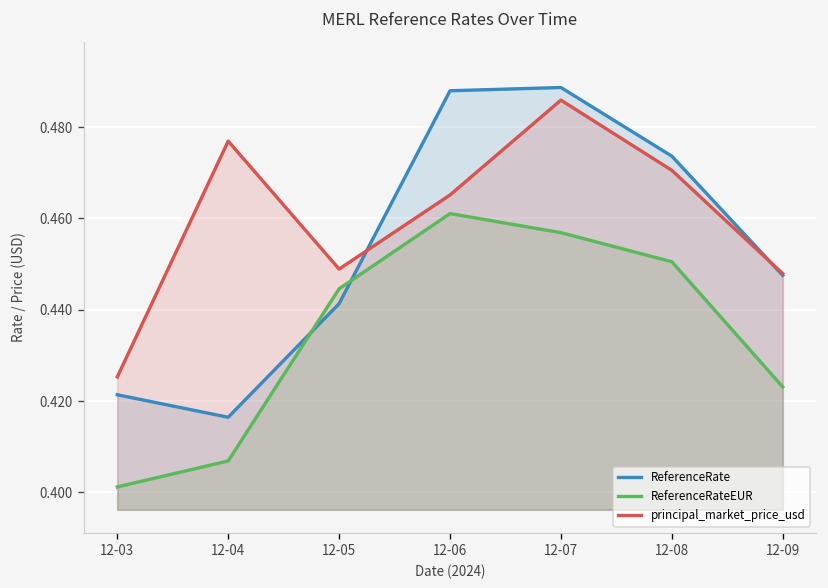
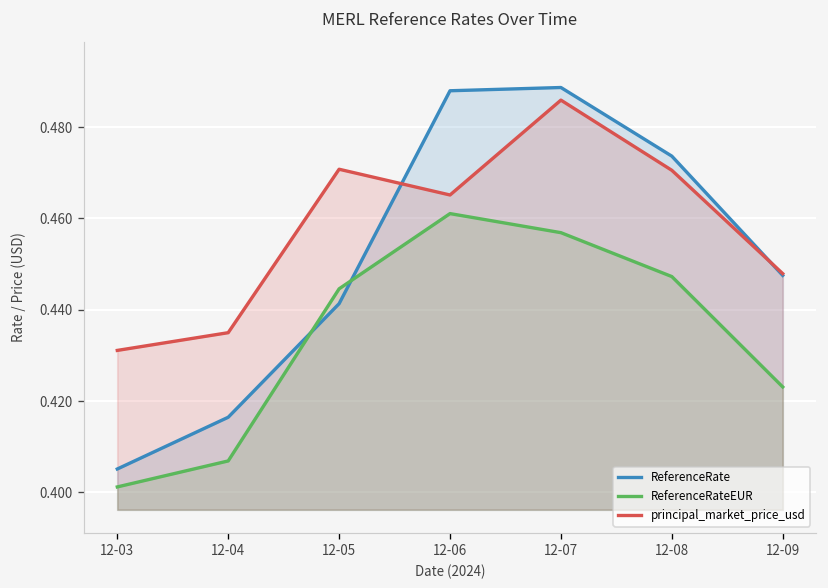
  {
    "ReferenceRate": {
-     "12-03": 0.421,
+     "12-03": 0.405,
      "12-04": 0.416,
      "12-05": 0.441,
      "12-06": 0.488,
      "12-07": 0.489,
      "12-08": 0.474
    },
    "ReferenceRateEUR": {
      "12-03": 0.401,
      "12-04": 0.407,
      "12-05": 0.445,
      "12-06": 0.461,
      "12-07": 0.457,
-     "12-08": 0.451,
+     "12-08": 0.447,
      "12-09": 0.423
    },
    "principal_market_price_usd": {
-     "12-03": 0.425,
-     "12-04": 0.477,
-     "12-05": 0.449,
+     "12-03": 0.431,
+     "12-04": 0.435,
+     "12-05": 0.471,
      "12-06": 0.465,
      "12-07": 0.486,
      "12-08": 0.471
    }
  }
